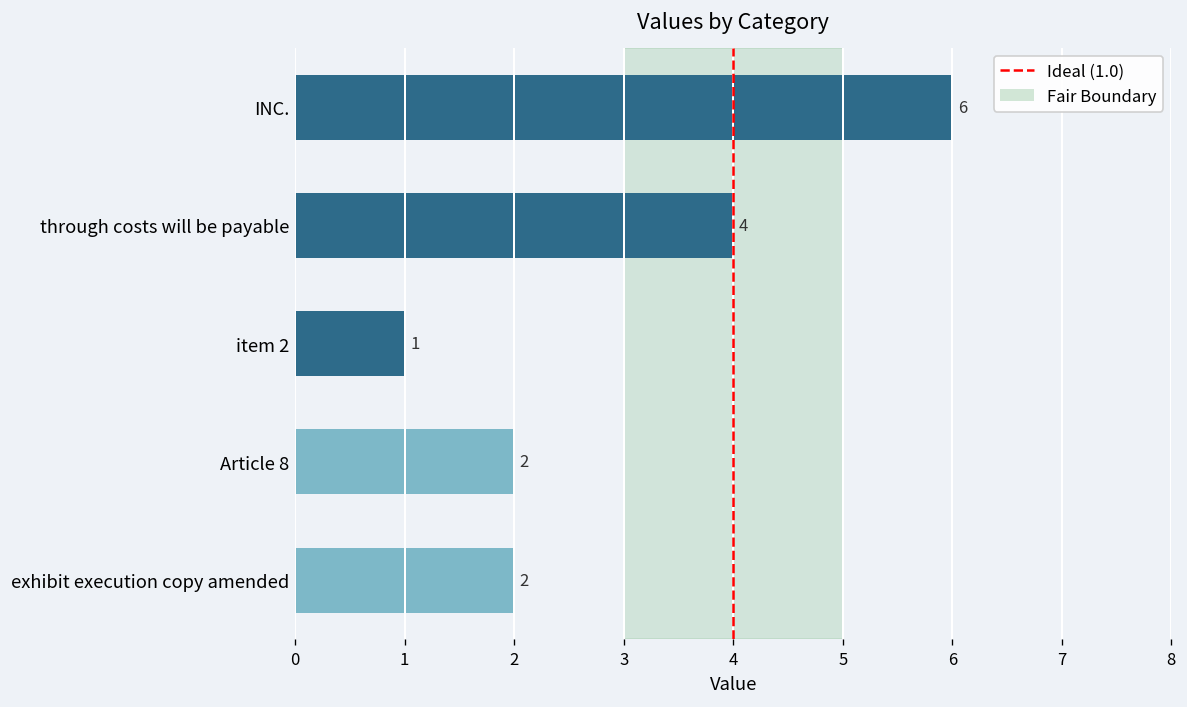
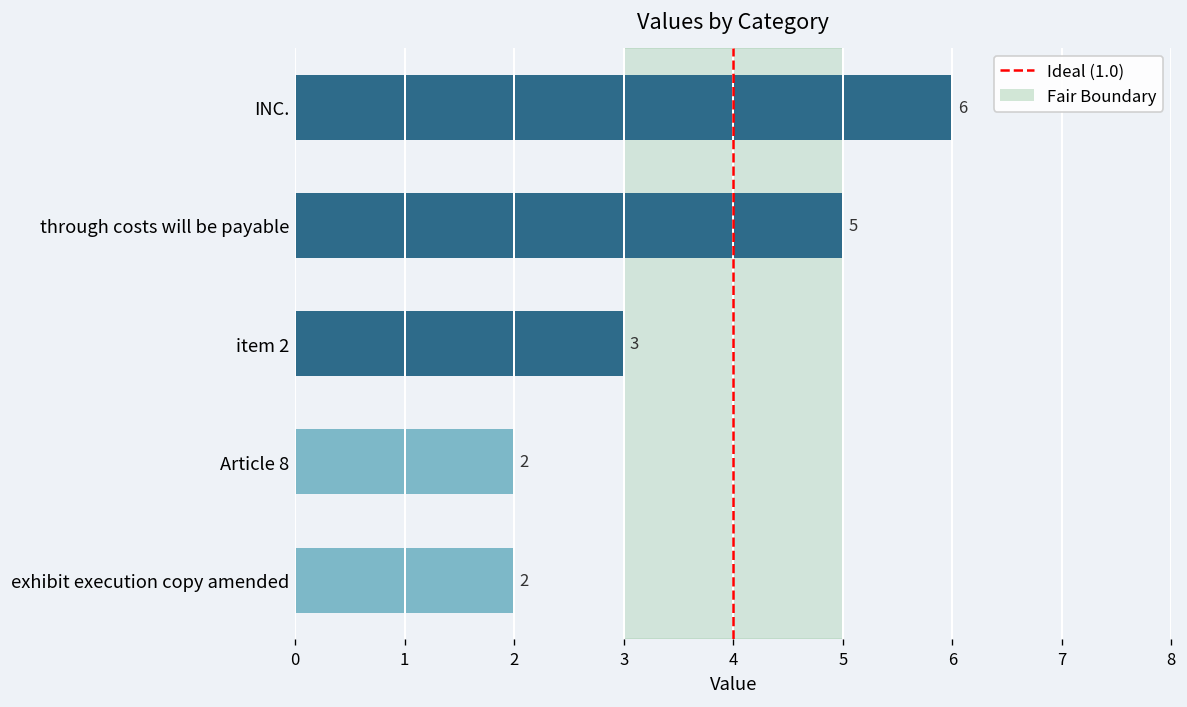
  {
    "INC.": 6,
-   "through costs will be payable": 4,
-   "item 2": 1,
+   "through costs will be payable": 5,
+   "item 2": 3,
    "Article 8": 2,
    "exhibit execution copy amended": 2
  }
